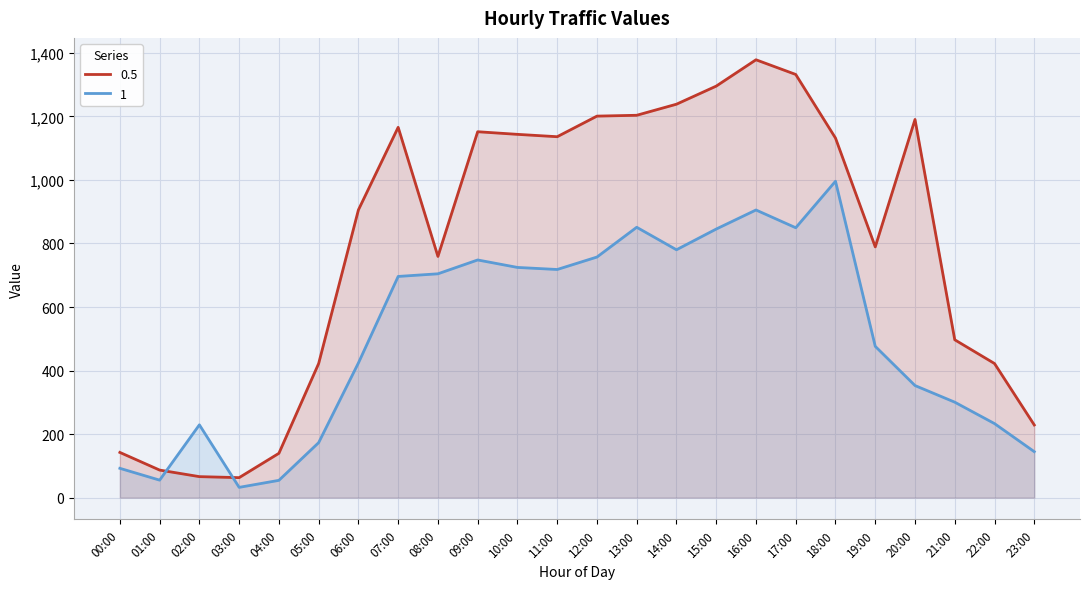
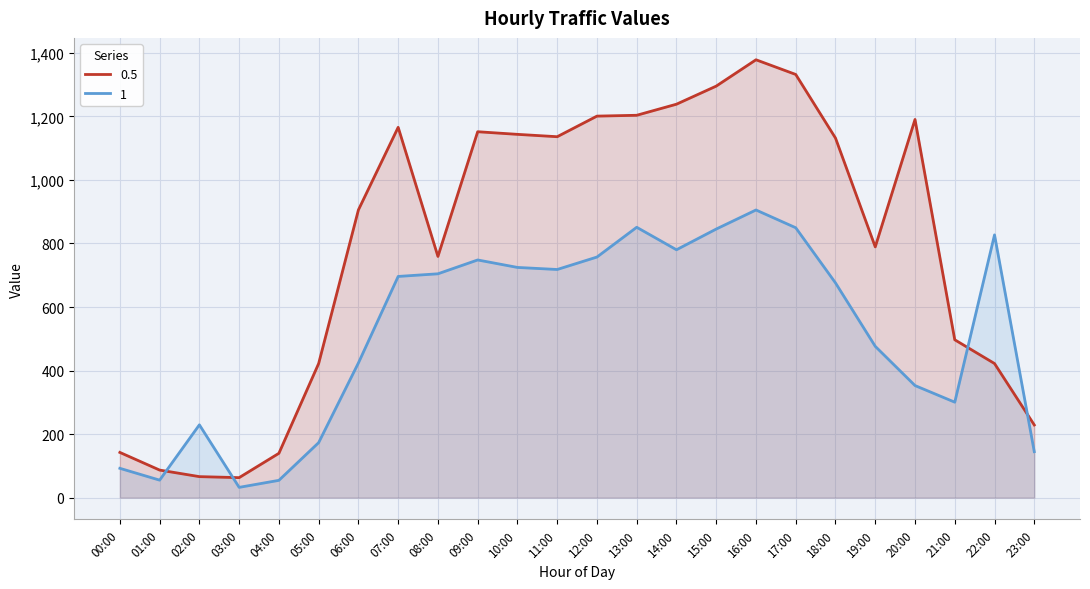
  {
    "0.5": {
      "00:00": "140",
      "01:00": "90",
      "02:00": "70",
      "03:00": "60",
      "04:00": "140",
      "05:00": "420",
      "06:00": "910",
      "07:00": "1,170",
      "08:00": "760",
      "09:00": "1,150",
      "10:00": "1,140",
      "11:00": "1,140",
      "12:00": "1,200",
      "13:00": "1,200",
      "14:00": "1,240",
      "15:00": "1,300",
      "16:00": "1,380",
      "17:00": "1,330",
      "18:00": "1,130",
      "19:00": "790",
      "20:00": "1,190",
      "21:00": "500",
      "22:00": "420",
      "23:00": "230"
    },
    "1": {
      "00:00": "90",
      "01:00": "50",
      "02:00": "230",
      "03:00": "30",
      "04:00": "50",
      "05:00": "170",
      "06:00": "420",
      "07:00": "700",
      "08:00": "700",
      "09:00": "750",
      "10:00": "720",
      "11:00": "720",
      "12:00": "760",
      "13:00": "850",
      "14:00": "780",
      "15:00": "850",
      "16:00": "910",
      "17:00": "850",
-     "18:00": "1,000",
+     "18:00": "680",
      "19:00": "480",
      "20:00": "350",
      "21:00": "300",
-     "22:00": "230",
+     "22:00": "830",
      "23:00": "140"
    }
  }
